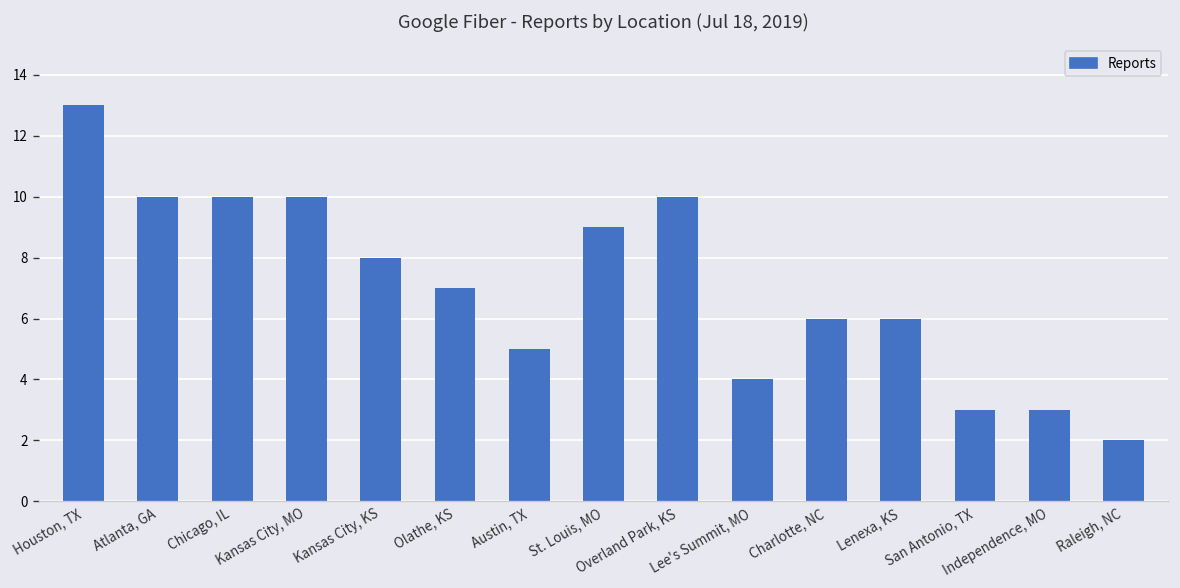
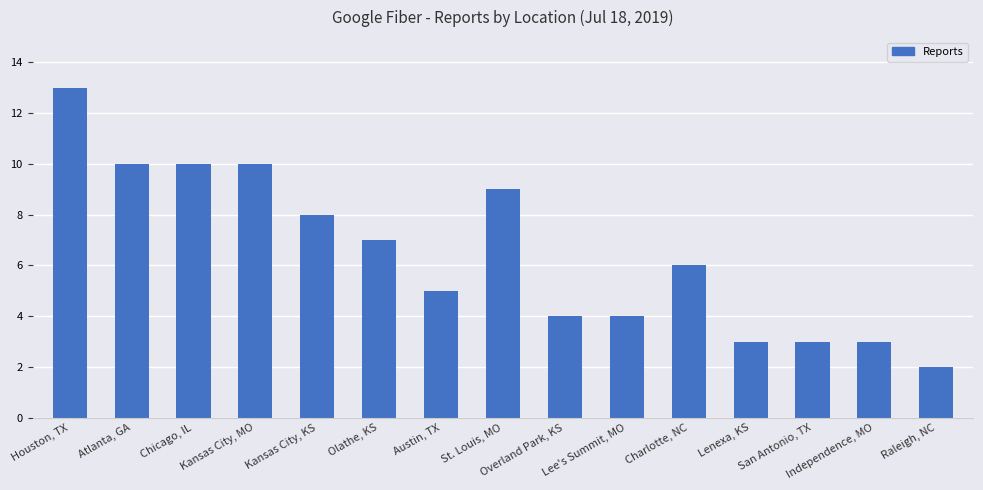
  {
    "Houston, TX": 13,
    "Atlanta, GA": 10,
    "Chicago, IL": 10,
    "Kansas City, MO": 10,
    "Kansas City, KS": 8,
    "Olathe, KS": 7,
    "Austin, TX": 5,
    "St. Louis, MO": 9,
-   "Overland Park, KS": 10,
+   "Overland Park, KS": 4,
    "Lee's Summit, MO": 4,
    "Charlotte, NC": 6,
-   "Lenexa, KS": 6,
+   "Lenexa, KS": 3,
    "San Antonio, TX": 3,
    "Independence, MO": 3,
    "Raleigh, NC": 2
  }
